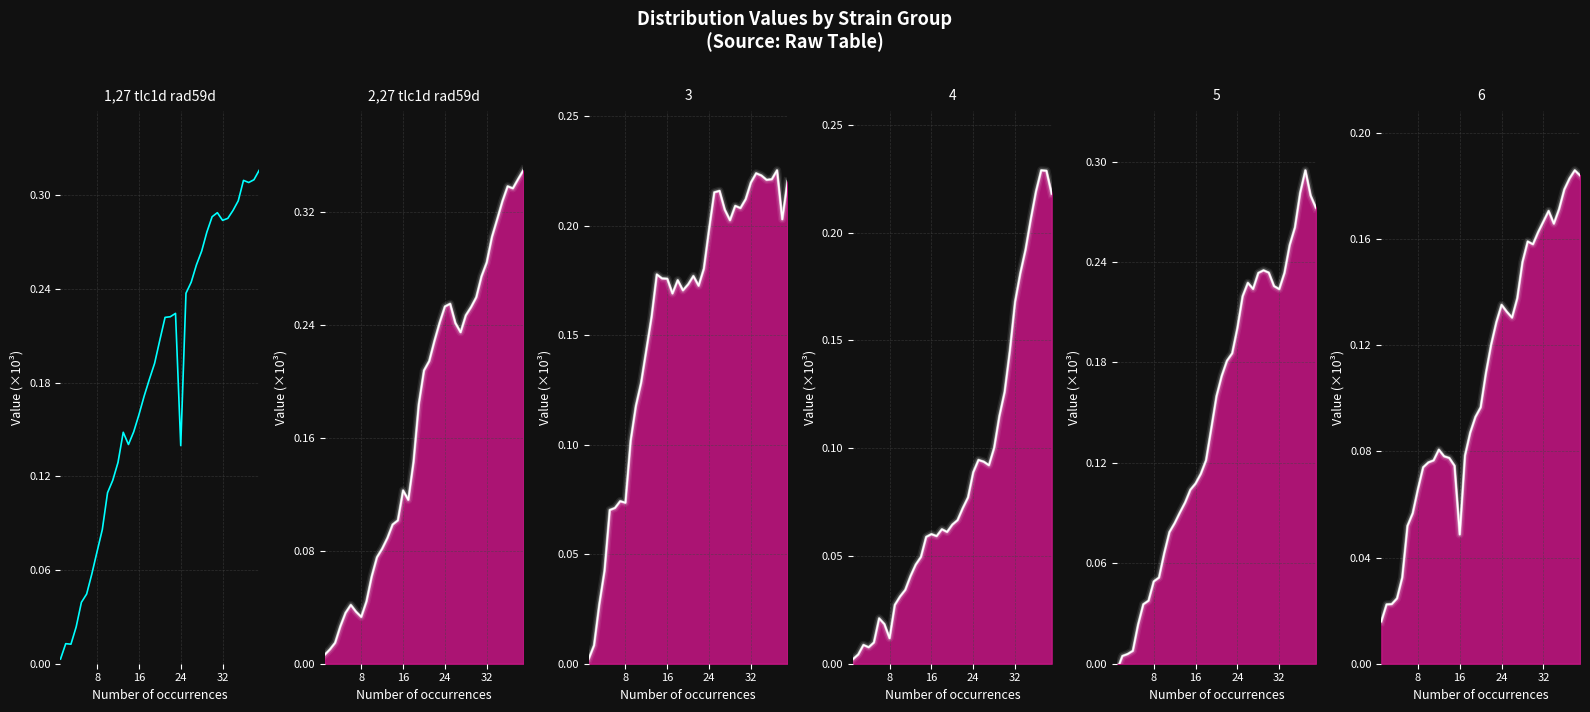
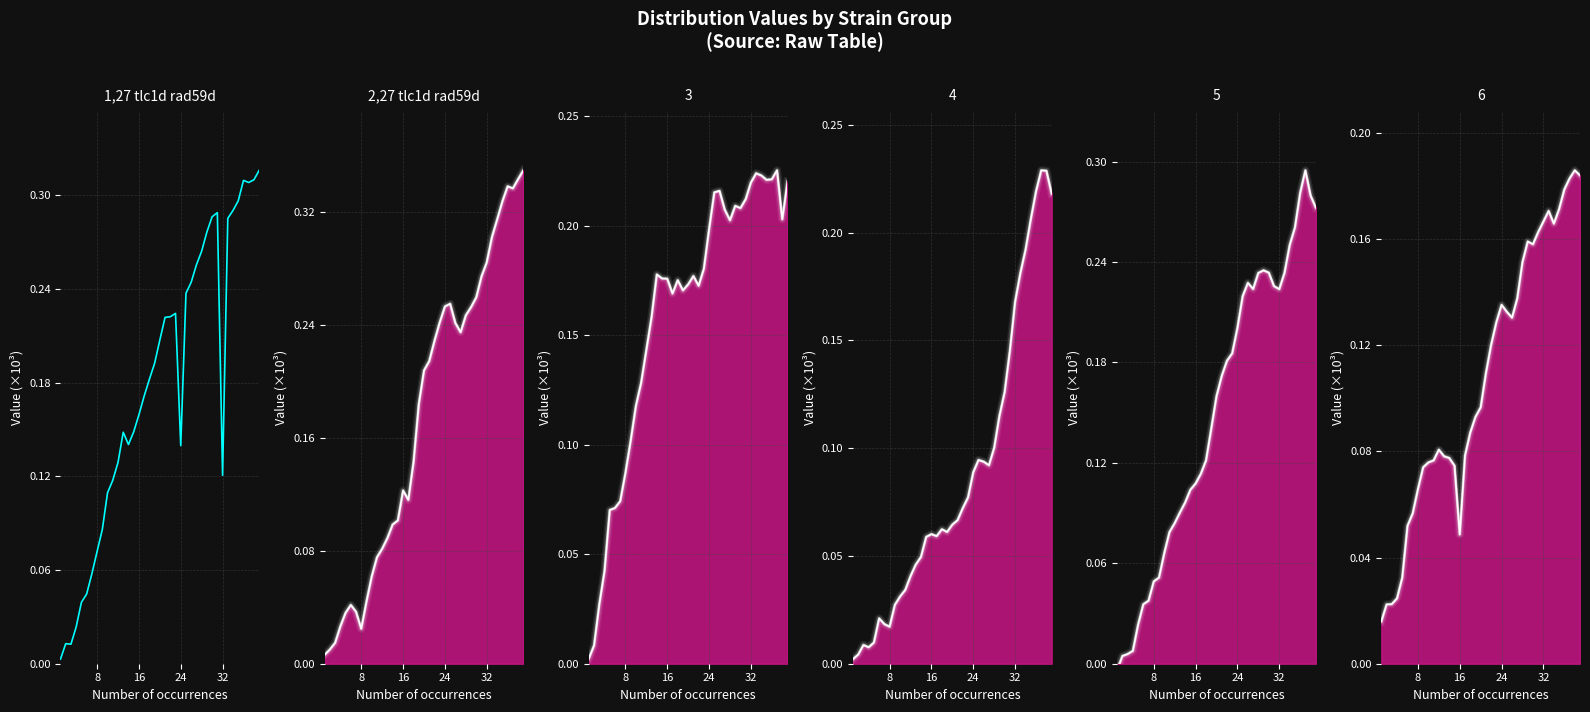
  {
    "1,27 tlc1d rad59d": {
      "8": 0.072,
      "16": 0.159,
      "24": 0.140,
-     "32": 0.284
+     "32": 0.121
    },
    "2,27 tlc1d rad59d": {
-     "8": 0.033,
+     "8": 0.025,
      "16": 0.123,
      "24": 0.253,
      "32": 0.285
    },
    "3": {
-     "8": 0.073,
+     "8": 0.087,
      "16": 0.176,
      "24": 0.198,
      "32": 0.220
    },
    "4": {
-     "8": 0.012,
+     "8": 0.017,
      "16": 0.060,
      "24": 0.089,
      "32": 0.168
    },
    "6": {
      "8": 0.066,
      "16": 0.049,
      "24": 0.135,
      "32": 0.167
    }
  }
